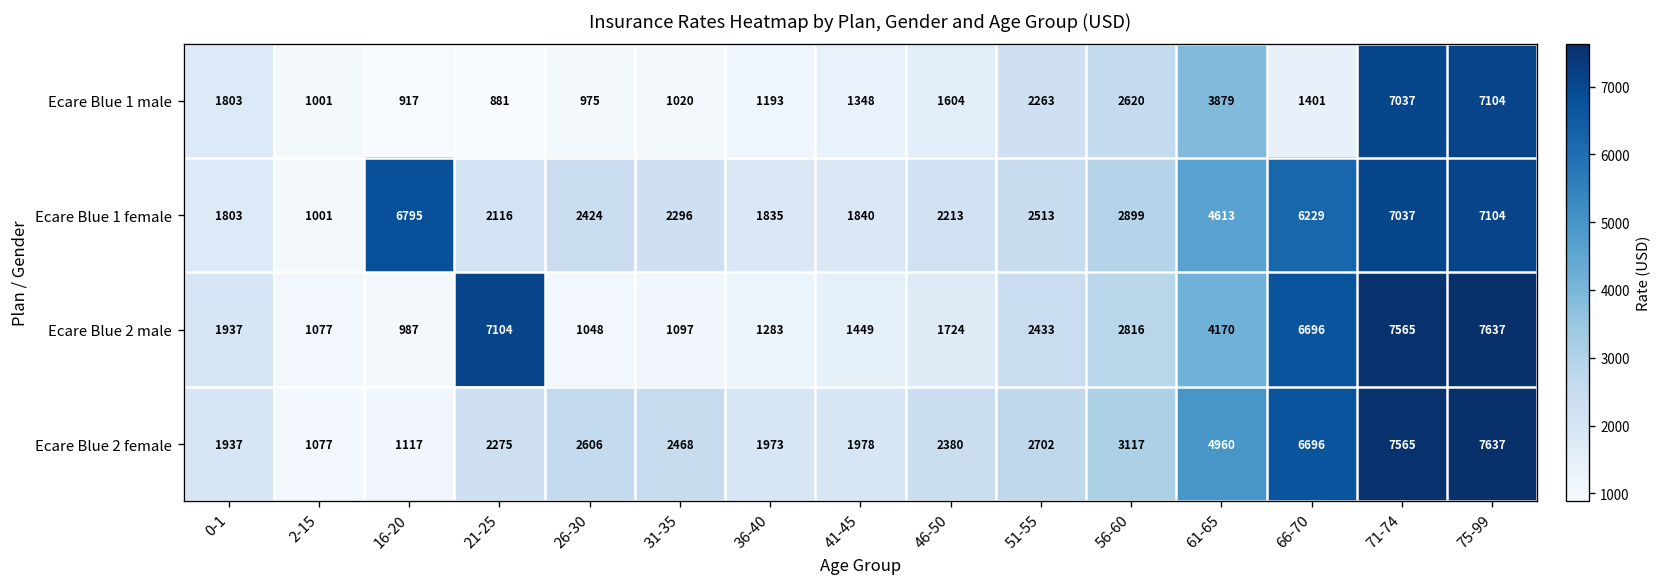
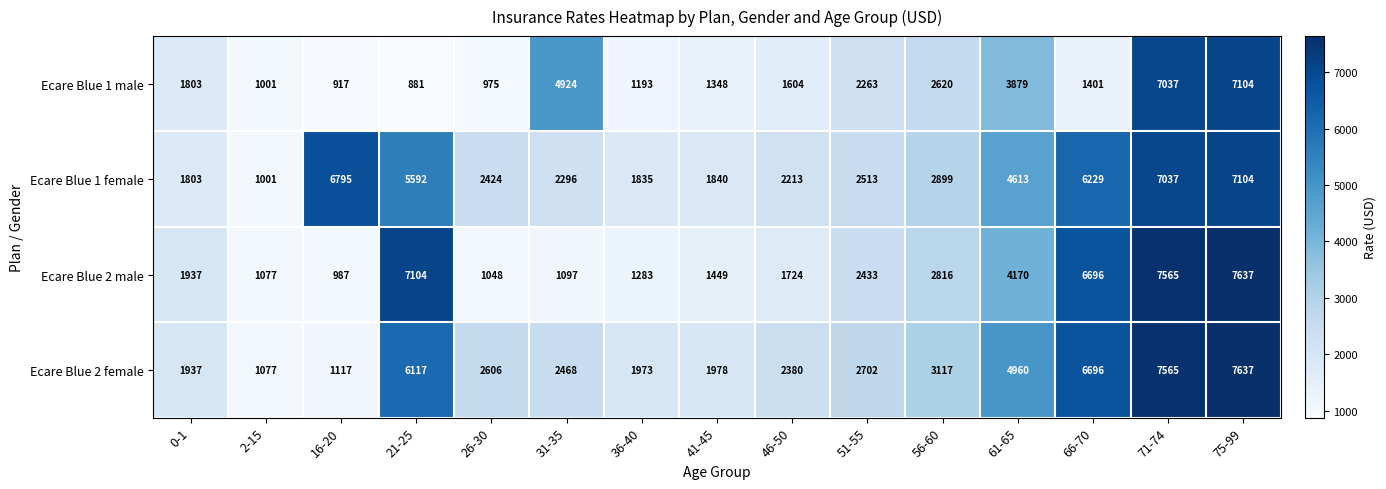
  {
    "Ecare Blue 1 male": {
      "0-1": 1803,
      "2-15": 1001,
      "16-20": 917,
      "21-25": 881,
      "26-30": 975,
-     "31-35": 1020,
+     "31-35": 4924,
      "36-40": 1193,
      "41-45": 1348,
      "46-50": 1604,
      "51-55": 2263,
      "56-60": 2620,
      "61-65": 3879,
      "66-70": 1401,
      "71-74": 7037,
      "75-99": 7104
    },
    "Ecare Blue 1 female": {
      "0-1": 1803,
      "2-15": 1001,
      "16-20": 6795,
-     "21-25": 2116,
+     "21-25": 5592,
      "26-30": 2424,
      "31-35": 2296,
      "36-40": 1835,
      "41-45": 1840,
      "46-50": 2213,
      "51-55": 2513,
      "56-60": 2899,
      "61-65": 4613,
      "66-70": 6229,
      "71-74": 7037,
      "75-99": 7104
    },
    "Ecare Blue 2 male": {
      "0-1": 1937,
      "2-15": 1077,
      "16-20": 987,
      "21-25": 7104,
      "26-30": 1048,
      "31-35": 1097,
      "36-40": 1283,
      "41-45": 1449,
      "46-50": 1724,
      "51-55": 2433,
      "56-60": 2816,
      "61-65": 4170,
      "66-70": 6696,
      "71-74": 7565,
      "75-99": 7637
    },
    "Ecare Blue 2 female": {
      "0-1": 1937,
      "2-15": 1077,
      "16-20": 1117,
-     "21-25": 2275,
+     "21-25": 6117,
      "26-30": 2606,
      "31-35": 2468,
      "36-40": 1973,
      "41-45": 1978,
      "46-50": 2380,
      "51-55": 2702,
      "56-60": 3117,
      "61-65": 4960,
      "66-70": 6696,
      "71-74": 7565,
      "75-99": 7637
    }
  }
